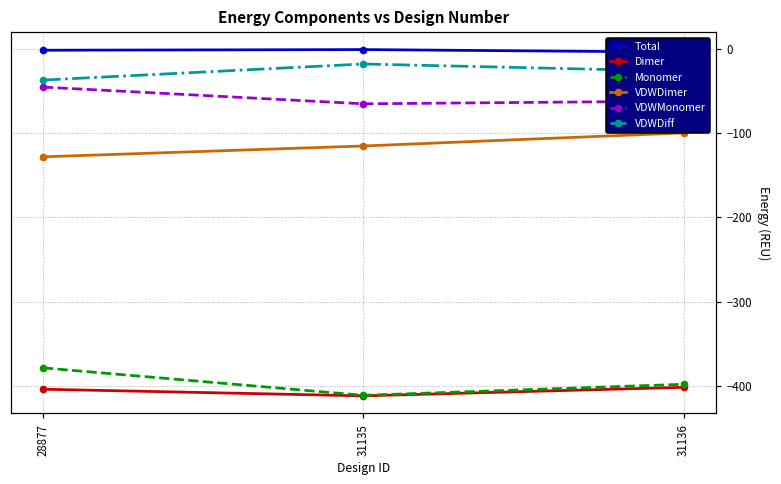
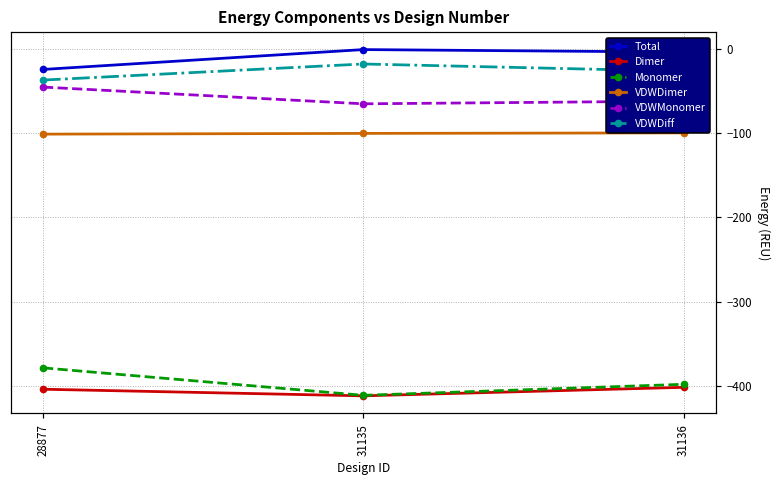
  {
    "Total": {
-     "28877": 0,
+     "28877": -20,
      "31135": 0
    },
    "Dimer": {
      "28877": -400,
      "31136": -400
    },
    "Monomer": {
      "28877": -380,
      "31136": -400
    },
    "VDWDimer": {
-     "28877": -130,
-     "31135": -120
+     "28877": -100,
+     "31135": -100
    },
    "VDWMonomer": {
      "28877": -50,
      "31135": -70
    },
    "VDWDiff": {
      "28877": -40,
      "31135": -20
    }
  }
